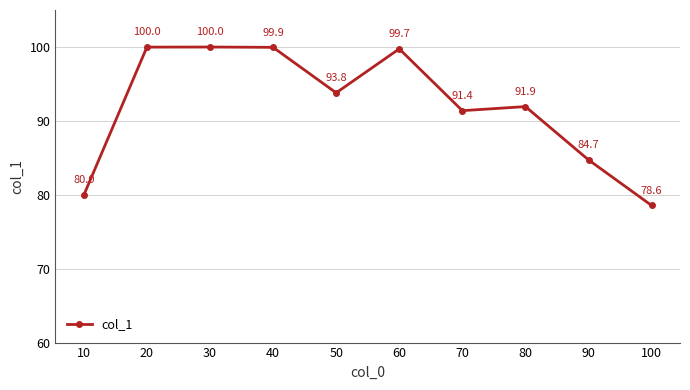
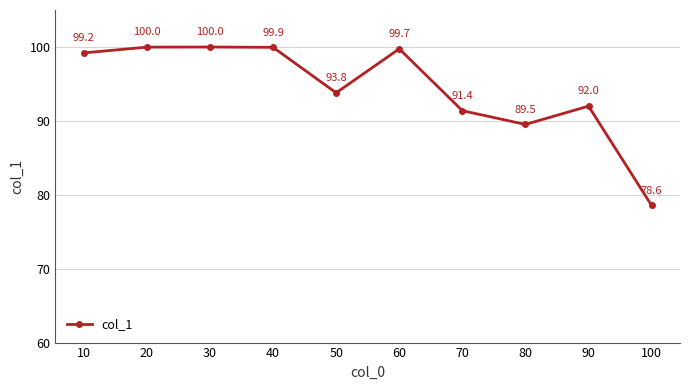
  {
-   "10": 80.0,
+   "10": 99.2,
    "20": 100.0,
    "30": 100.0,
    "40": 99.9,
    "50": 93.8,
    "60": 99.7,
    "70": 91.4,
-   "80": 91.9,
-   "90": 84.7,
+   "80": 89.5,
+   "90": 92.0,
    "100": 78.6
  }
